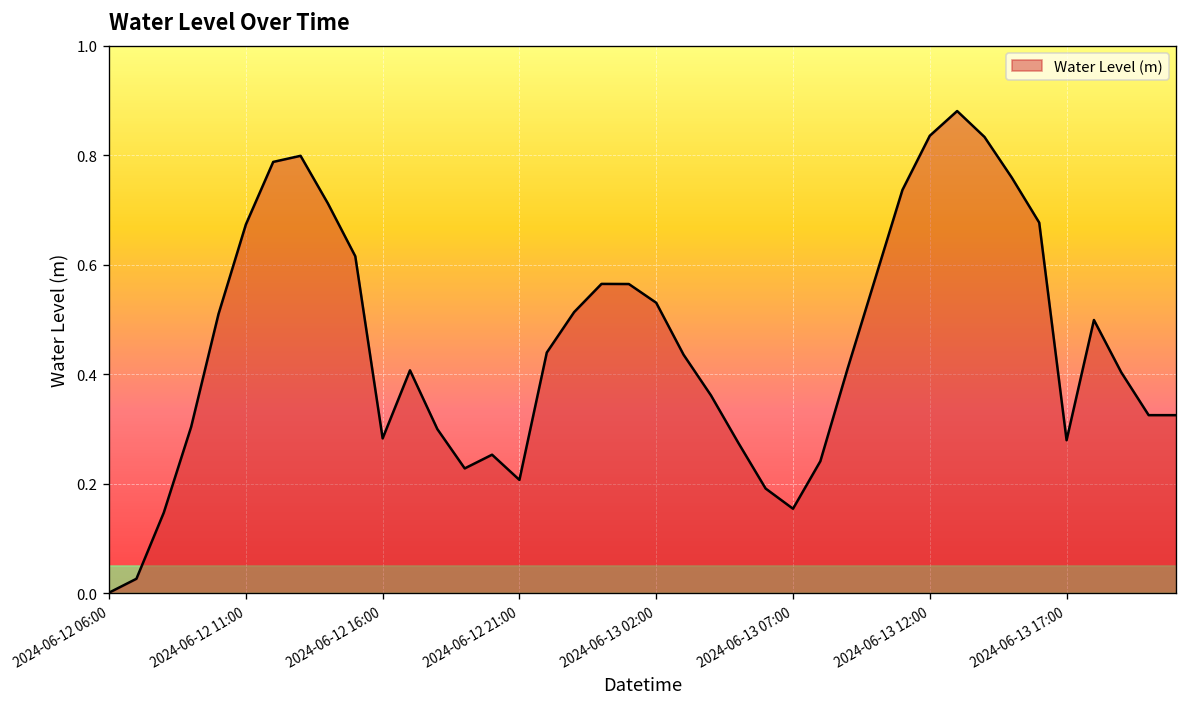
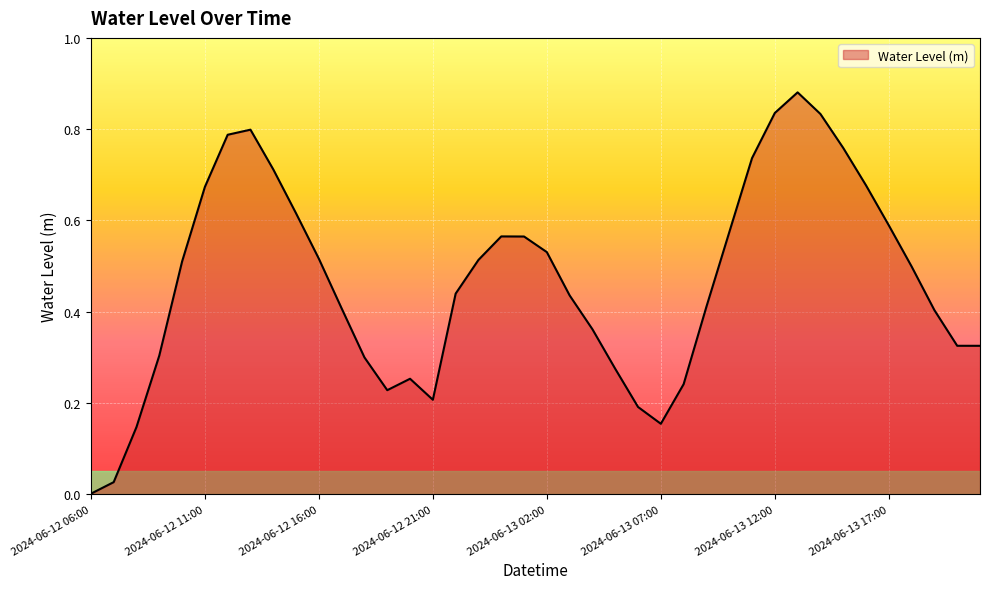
  {
    "2024-06-12 11:00": 0.67,
-   "2024-06-12 16:00": 0.28,
+   "2024-06-12 16:00": 0.52,
    "2024-06-12 21:00": 0.21,
    "2024-06-13 02:00": 0.53,
    "2024-06-13 07:00": 0.15,
    "2024-06-13 12:00": 0.84,
-   "2024-06-13 17:00": 0.28
+   "2024-06-13 17:00": 0.59
  }
